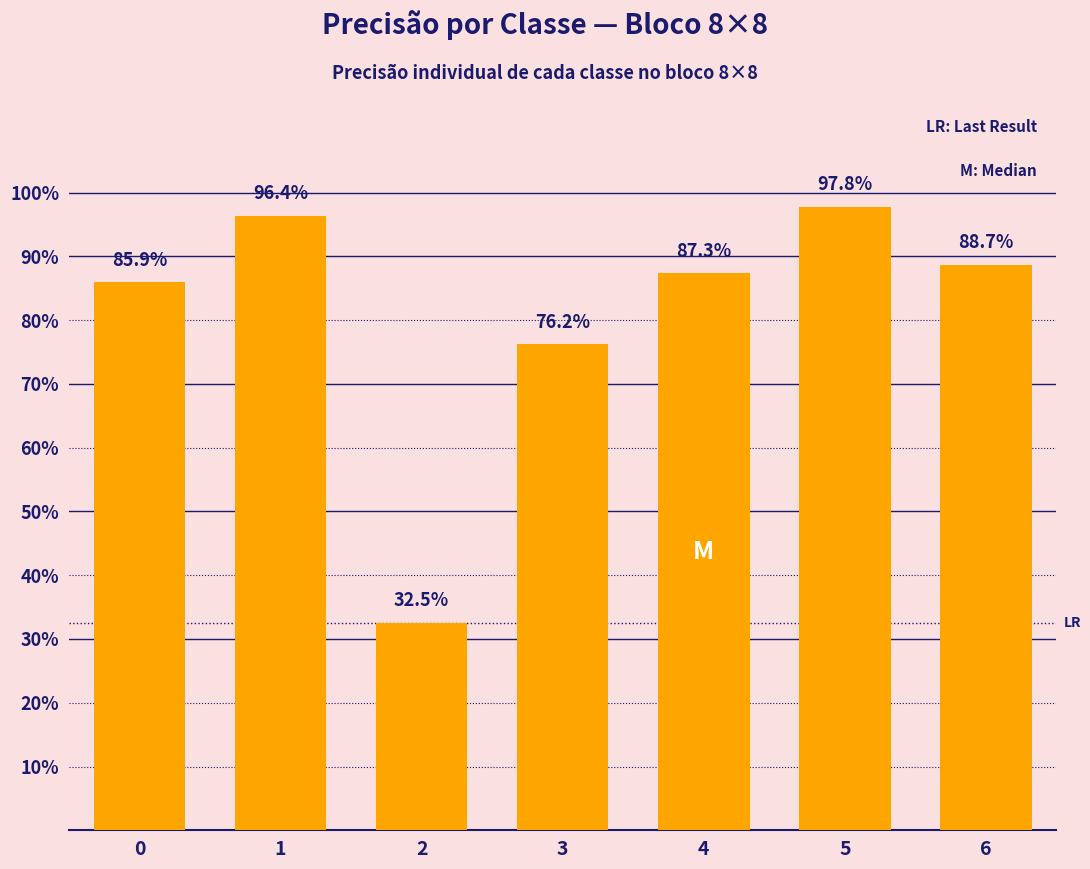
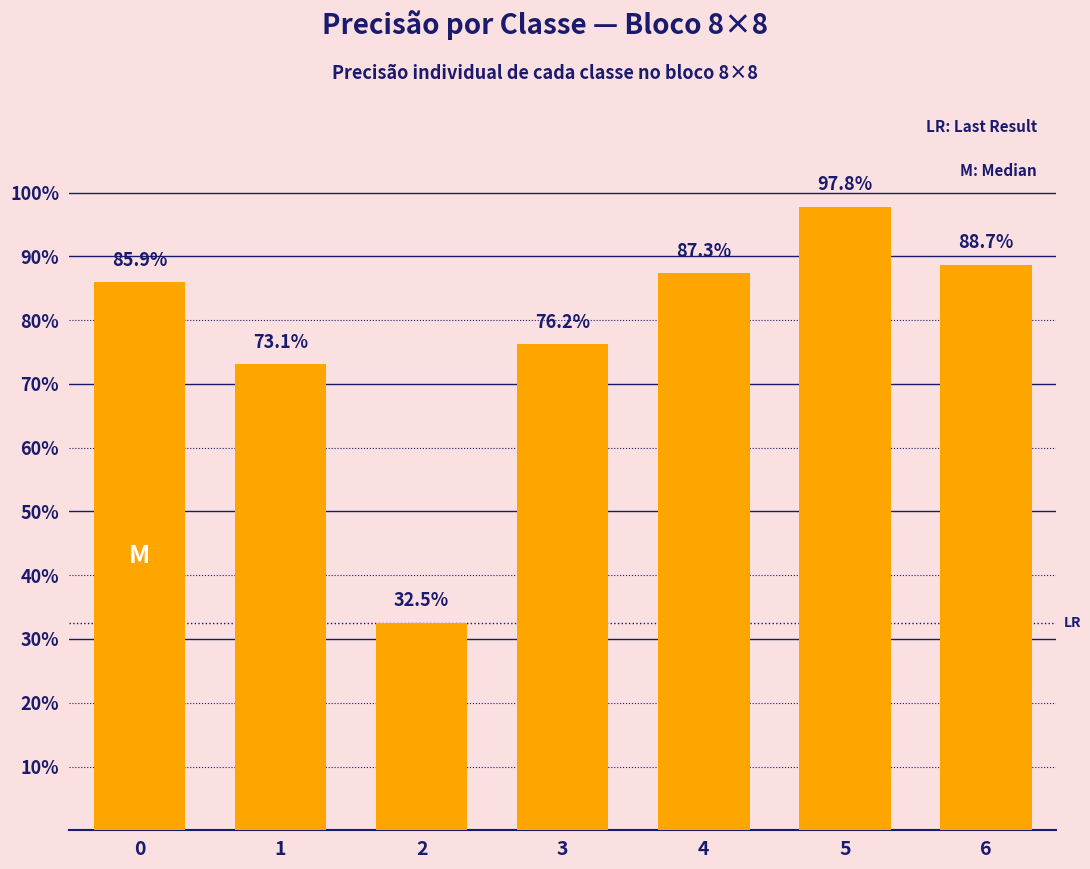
  {
    "0": "85.9%",
-   "1": "96.4%",
+   "1": "73.1%",
    "2": "32.5%",
    "3": "76.2%",
    "4": "87.3%",
    "5": "97.8%",
    "6": "88.7%"
  }
